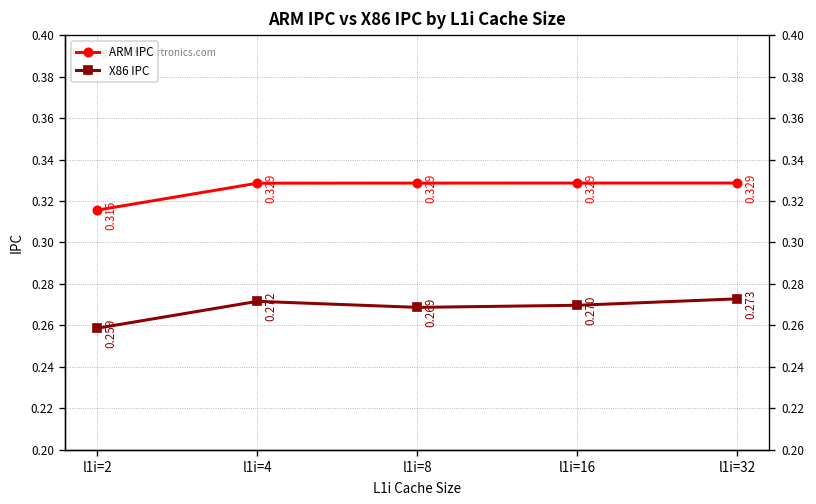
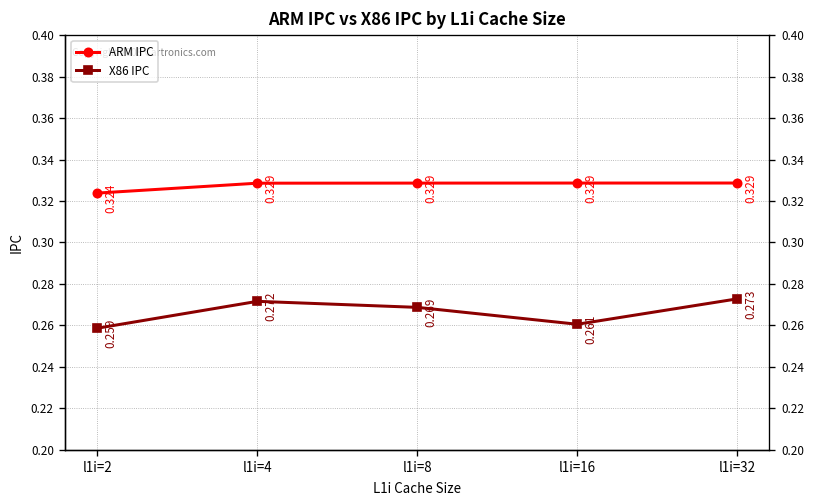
  {
    "ARM IPC": {
-     "l1i=2": 0.316,
+     "l1i=2": 0.324,
      "l1i=4": 0.329,
      "l1i=8": 0.329,
      "l1i=16": 0.329,
      "l1i=32": 0.329
    },
    "X86 IPC": {
      "l1i=2": 0.259,
      "l1i=4": 0.272,
      "l1i=8": 0.269,
-     "l1i=16": 0.270,
+     "l1i=16": 0.261,
      "l1i=32": 0.273
    }
  }
